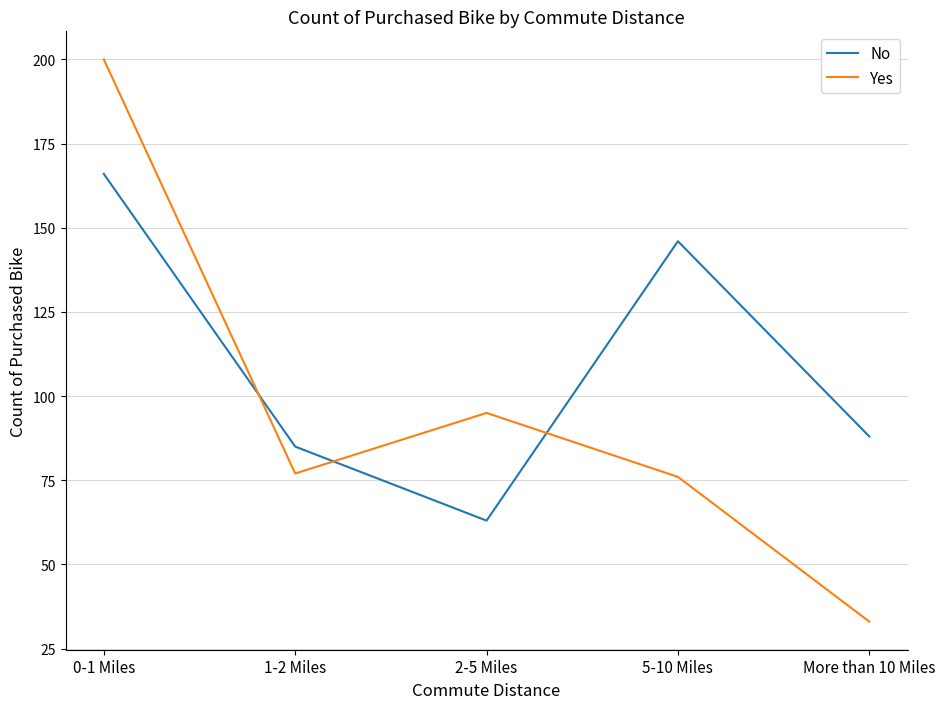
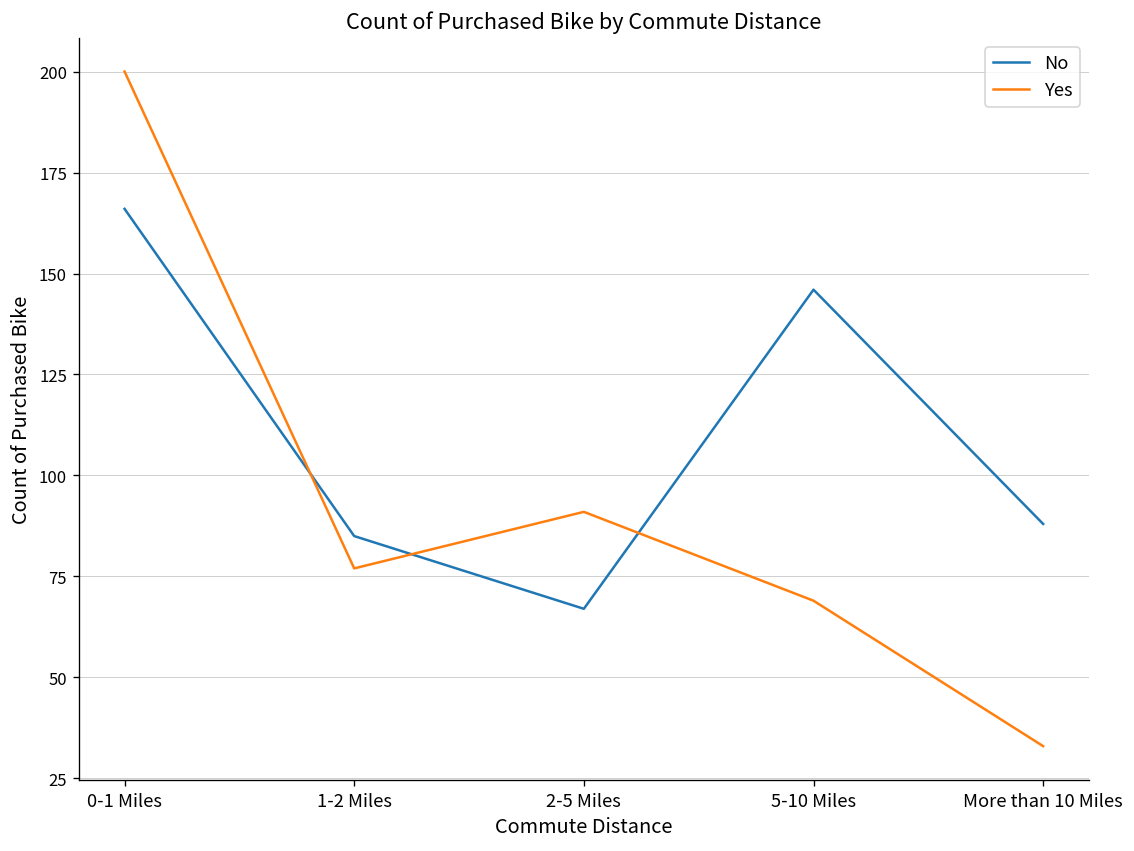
  {
    "No": {
      "0-1 Miles": 166,
      "1-2 Miles": 85,
-     "2-5 Miles": 63,
+     "2-5 Miles": 67,
      "5-10 Miles": 146,
      "More than 10 Miles": 88
    },
    "Yes": {
      "0-1 Miles": 200,
      "1-2 Miles": 77,
-     "2-5 Miles": 95,
-     "5-10 Miles": 76,
+     "2-5 Miles": 91,
+     "5-10 Miles": 69,
      "More than 10 Miles": 33
    }
  }
